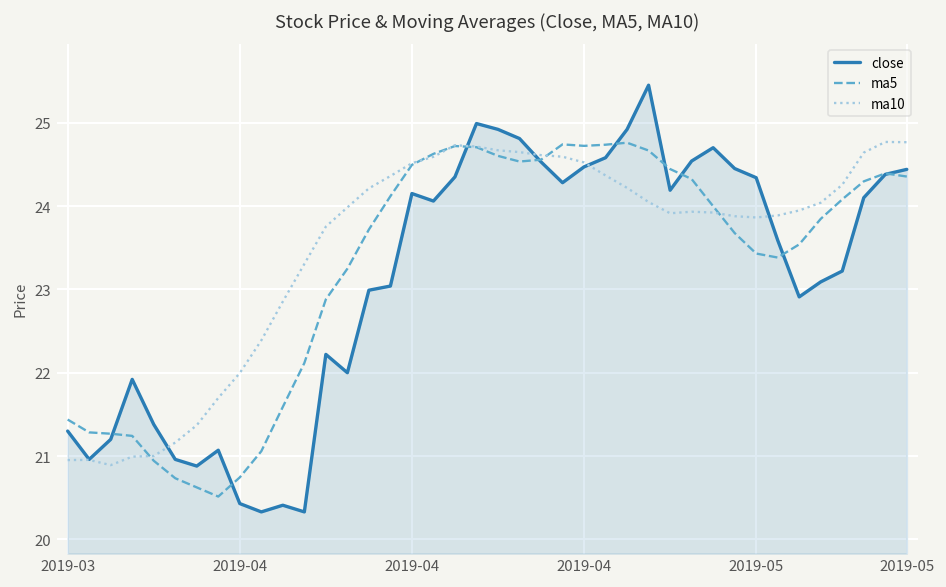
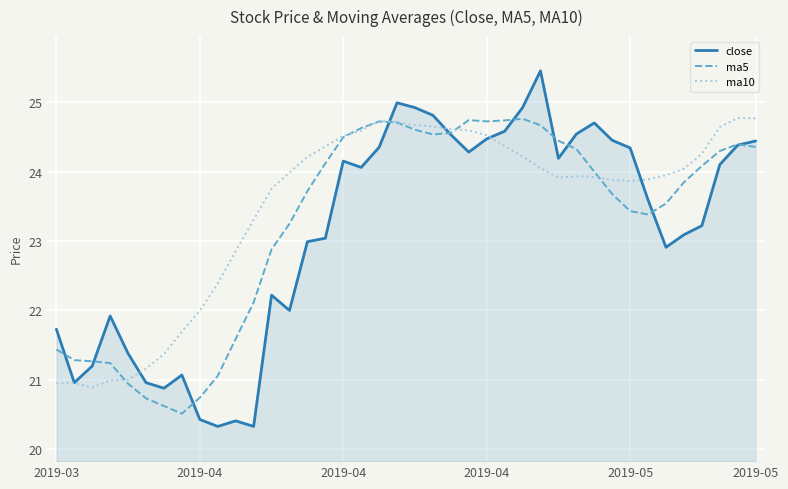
  {
    "close": {
-     "2019-03": 21.3
+     "2019-03": 21.7
    },
    "ma5": {
      "2019-03": 21.4
    },
    "ma10": {
      "2019-03": 21.0
    }
  }
